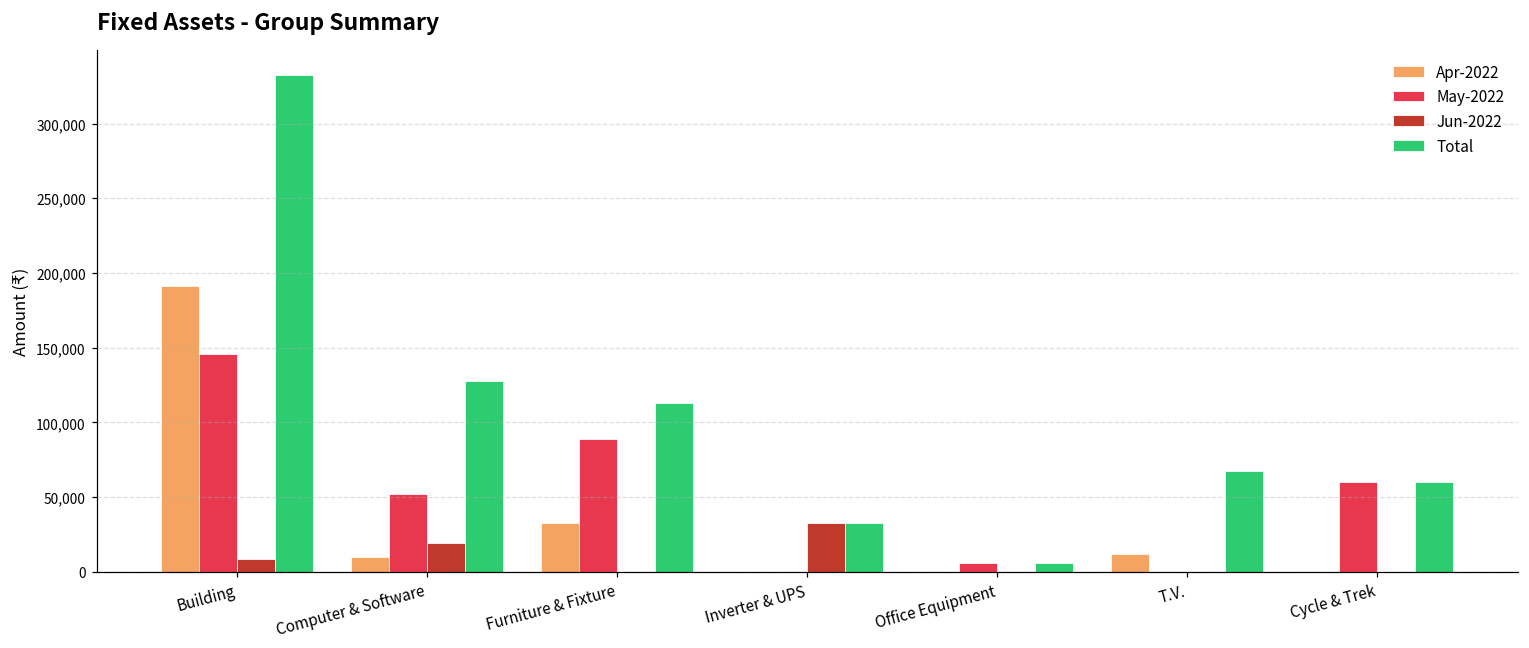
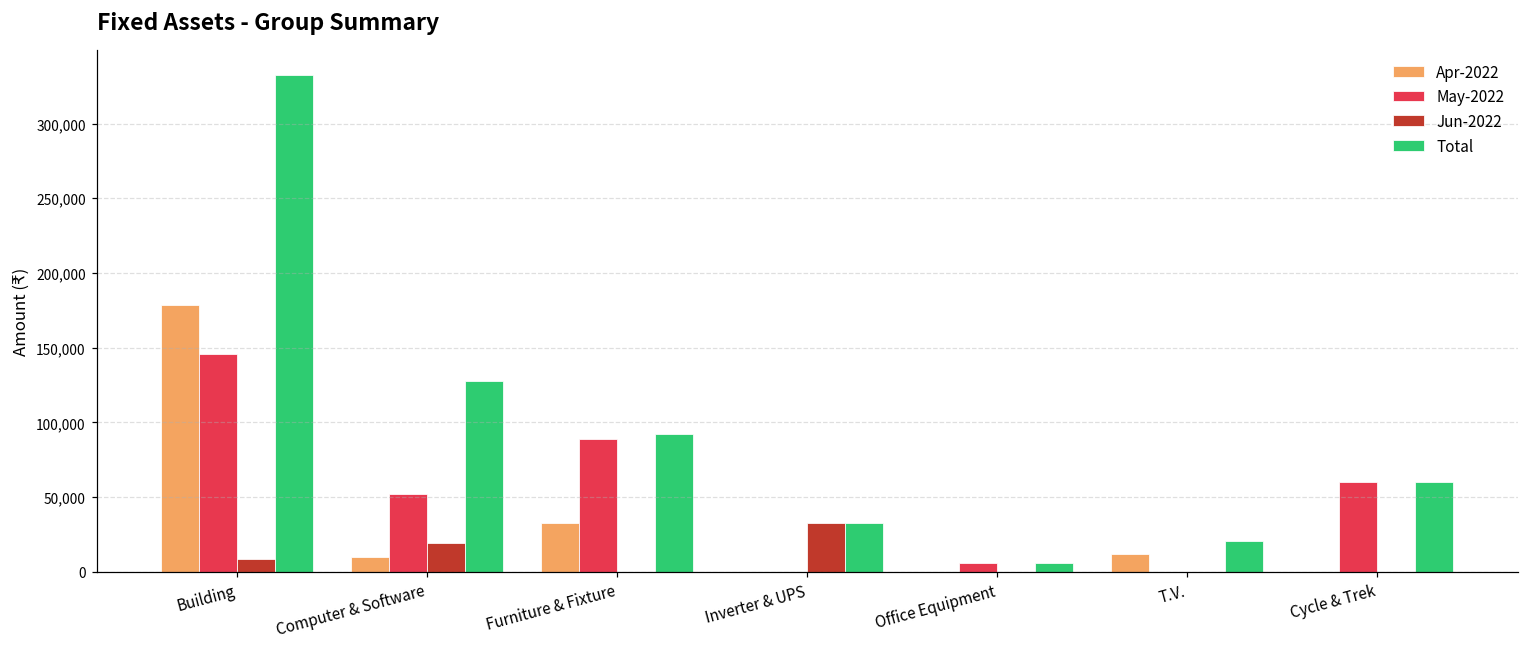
  {
    "Apr-2022": {
-     "Building": "191,000",
+     "Building": "178,000",
      "Computer & Software": "10,000",
      "Furniture & Fixture": "33,000",
      "Inverter & UPS": "0",
      "Office Equipment": "0",
      "T.V.": "12,000",
      "Cycle & Trek": "0"
    },
    "Total": {
      "Building": "333,000",
      "Computer & Software": "128,000",
-     "Furniture & Fixture": "113,000",
+     "Furniture & Fixture": "92,000",
      "Inverter & UPS": "33,000",
      "Office Equipment": "6,000",
-     "T.V.": "68,000",
+     "T.V.": "20,000",
      "Cycle & Trek": "60,000"
    }
  }
